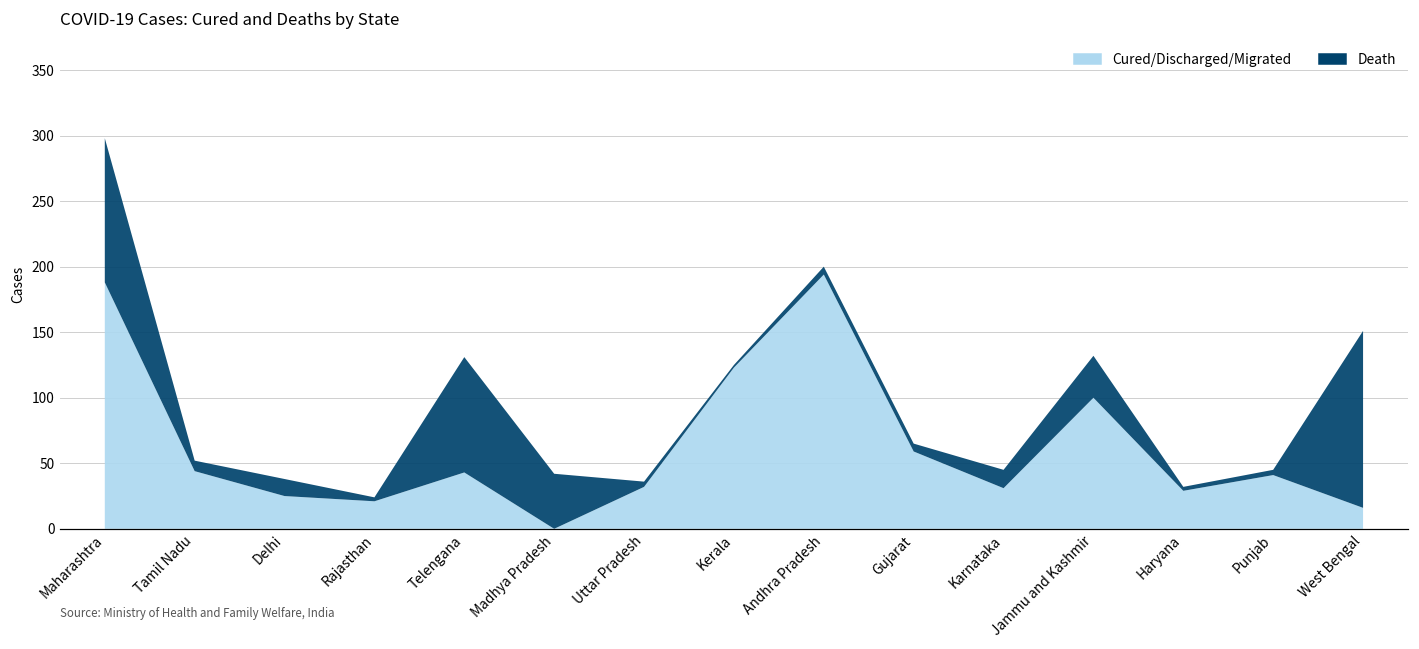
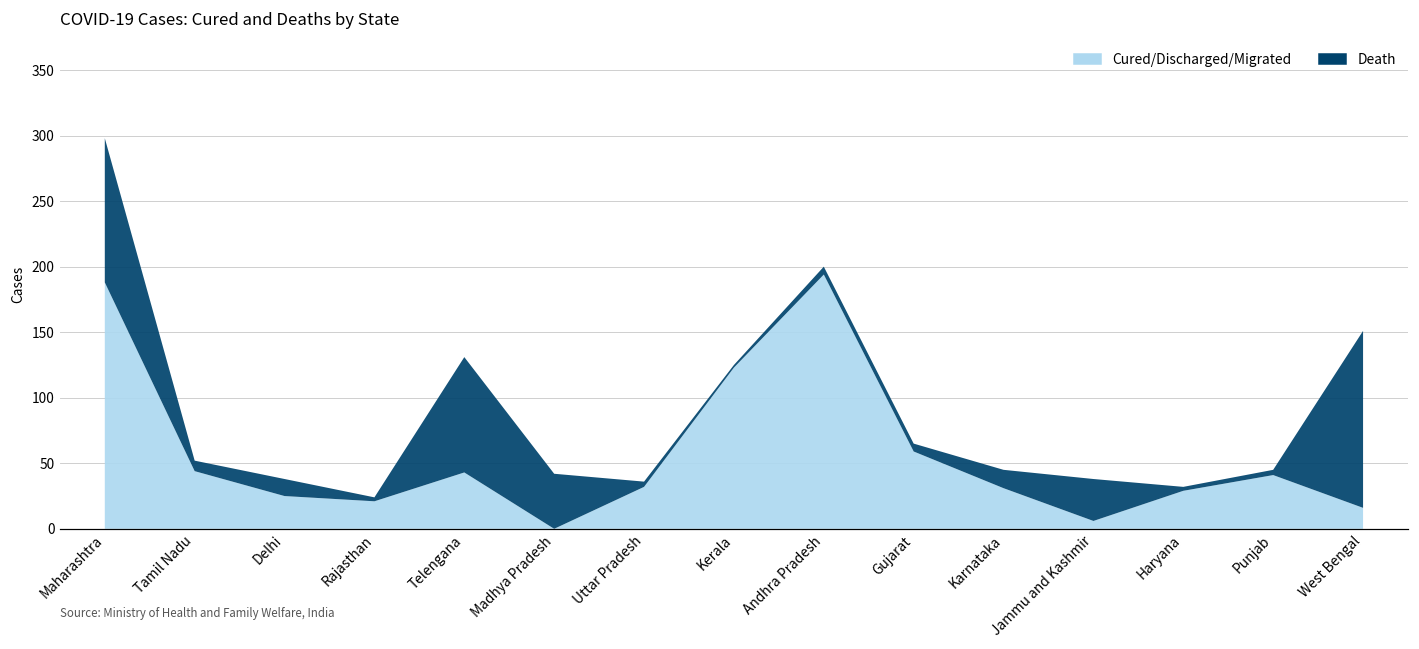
  {
    "Cured/Discharged/Migrated": {
      "Maharashtra": 188,
      "Tamil Nadu": 44,
      "Delhi": 25,
      "Rajasthan": 21,
      "Telengana": 43,
      "Madhya Pradesh": 0,
      "Uttar Pradesh": 32,
      "Andhra Pradesh": 194,
      "Gujarat": 59,
      "Karnataka": 31,
-     "Jammu and Kashmir": 100,
+     "Jammu and Kashmir": 6,
      "Haryana": 29,
      "Punjab": 41,
      "West Bengal": 16
    },
    "Death": {
      "Maharashtra": 110,
      "Tamil Nadu": 8,
      "Delhi": 13,
      "Rajasthan": 3,
      "Telengana": 88,
      "Madhya Pradesh": 42,
      "Uttar Pradesh": 4,
      "Andhra Pradesh": 6,
      "Gujarat": 6,
      "Karnataka": 14,
      "Jammu and Kashmir": 32,
      "Haryana": 3,
      "Punjab": 4,
      "West Bengal": 135
    }
  }
